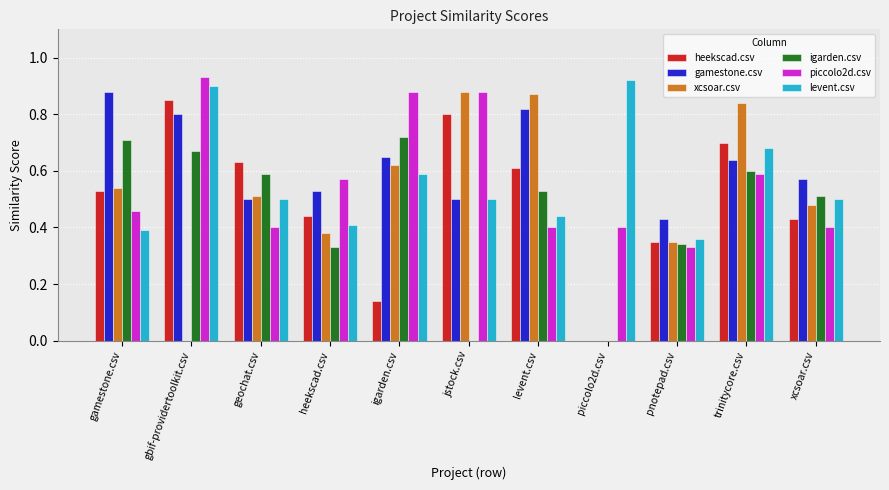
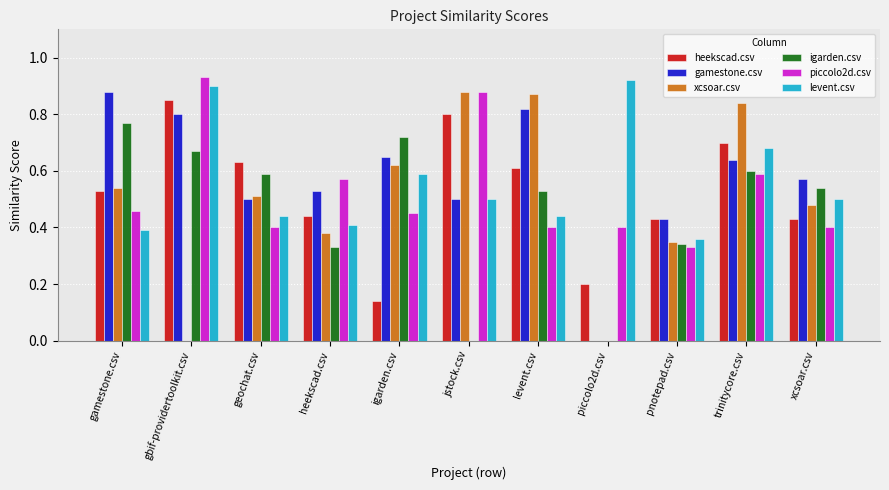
  {
    "heekscad.csv": {
      "gamestone.csv": 0.53,
      "gbif-providertoolkit.csv": 0.85,
      "geochat.csv": 0.63,
      "heekscad.csv": 0.44,
      "igarden.csv": 0.14,
      "jstock.csv": 0.80,
      "levent.csv": 0.61,
-     "piccolo2d.csv": 0.0,
-     "pnotepad.csv": 0.35,
+     "piccolo2d.csv": 0.2,
+     "pnotepad.csv": 0.43,
      "trinitycore.csv": 0.70,
      "xcsoar.csv": 0.43
    },
    "gamestone.csv": {
      "gamestone.csv": 0.88,
      "gbif-providertoolkit.csv": 0.80,
      "geochat.csv": 0.50,
      "heekscad.csv": 0.53,
      "igarden.csv": 0.65,
      "jstock.csv": 0.50,
      "levent.csv": 0.82,
      "piccolo2d.csv": 0.00,
      "pnotepad.csv": 0.43,
      "trinitycore.csv": 0.64,
      "xcsoar.csv": 0.57
    },
    "xcsoar.csv": {
      "gamestone.csv": 0.54,
      "gbif-providertoolkit.csv": 0.00,
      "geochat.csv": 0.51,
      "heekscad.csv": 0.38,
      "igarden.csv": 0.62,
      "jstock.csv": 0.88,
      "levent.csv": 0.87,
      "piccolo2d.csv": 0.00,
      "pnotepad.csv": 0.35,
      "trinitycore.csv": 0.84,
      "xcsoar.csv": 0.48
    },
    "igarden.csv": {
-     "gamestone.csv": 0.71,
+     "gamestone.csv": 0.77,
      "gbif-providertoolkit.csv": 0.67,
      "geochat.csv": 0.59,
      "heekscad.csv": 0.33,
      "igarden.csv": 0.72,
      "jstock.csv": 0.00,
      "levent.csv": 0.53,
      "piccolo2d.csv": 0.00,
      "pnotepad.csv": 0.34,
      "trinitycore.csv": 0.60,
-     "xcsoar.csv": 0.51
+     "xcsoar.csv": 0.54
    },
    "piccolo2d.csv": {
      "gamestone.csv": 0.46,
      "gbif-providertoolkit.csv": 0.93,
      "geochat.csv": 0.40,
      "heekscad.csv": 0.57,
-     "igarden.csv": 0.88,
+     "igarden.csv": 0.45,
      "jstock.csv": 0.88,
      "levent.csv": 0.40,
      "piccolo2d.csv": 0.40,
      "pnotepad.csv": 0.33,
      "trinitycore.csv": 0.59,
      "xcsoar.csv": 0.40
    },
    "levent.csv": {
      "gamestone.csv": 0.39,
      "gbif-providertoolkit.csv": 0.90,
-     "geochat.csv": 0.50,
+     "geochat.csv": 0.44,
      "heekscad.csv": 0.41,
      "igarden.csv": 0.59,
      "jstock.csv": 0.50,
      "levent.csv": 0.44,
      "piccolo2d.csv": 0.92,
      "pnotepad.csv": 0.36,
      "trinitycore.csv": 0.68,
      "xcsoar.csv": 0.50
    }
  }
